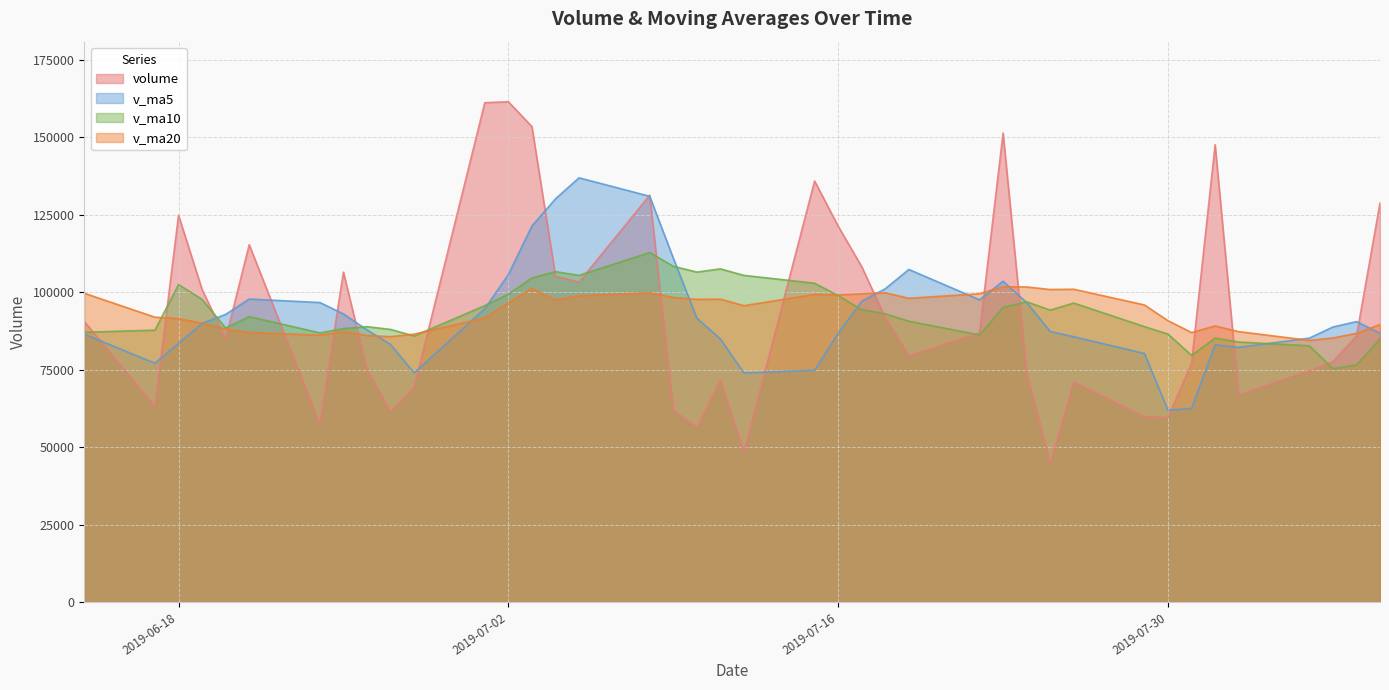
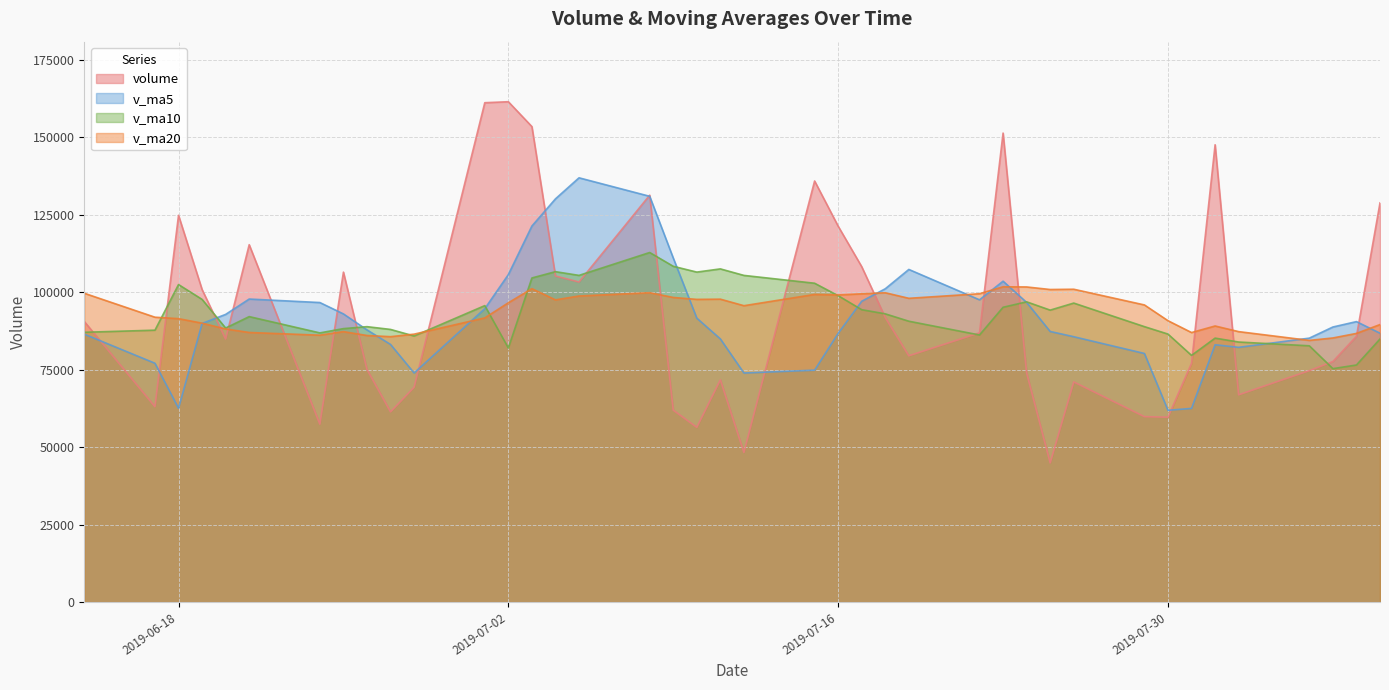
  {
    "v_ma5": {
-     "2019-06-18": 84000,
+     "2019-06-18": 63000,
      "2019-07-02": 106000,
      "2019-07-16": 87000,
      "2019-07-30": 62000
    },
    "v_ma10": {
      "2019-06-18": 103000,
-     "2019-07-02": 99000,
+     "2019-07-02": 82000,
      "2019-07-30": 87000
    }
  }
